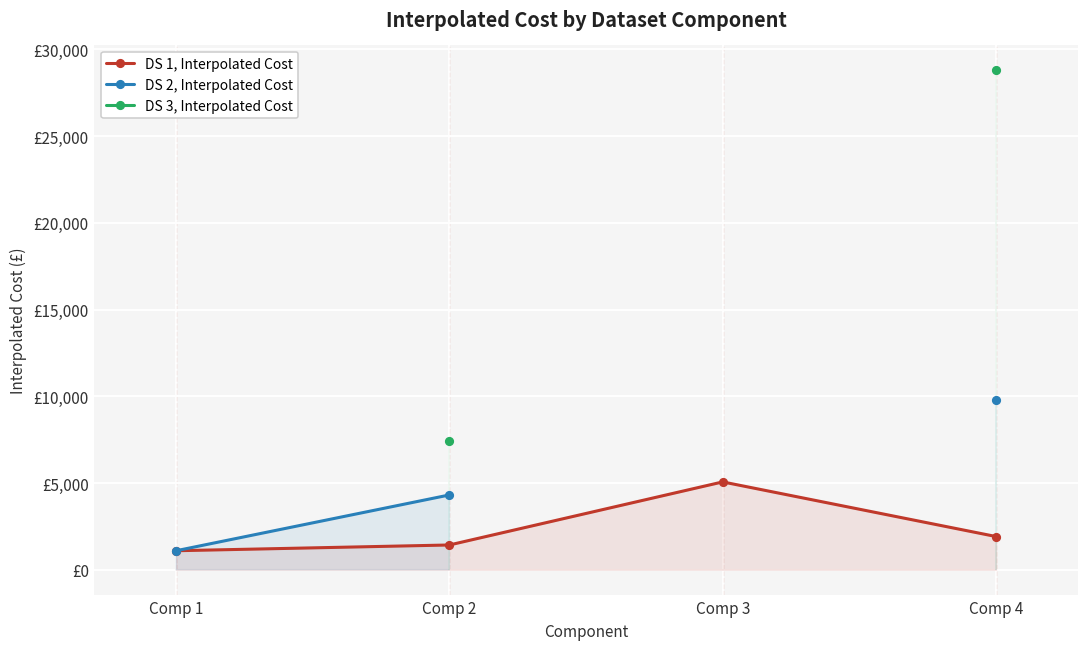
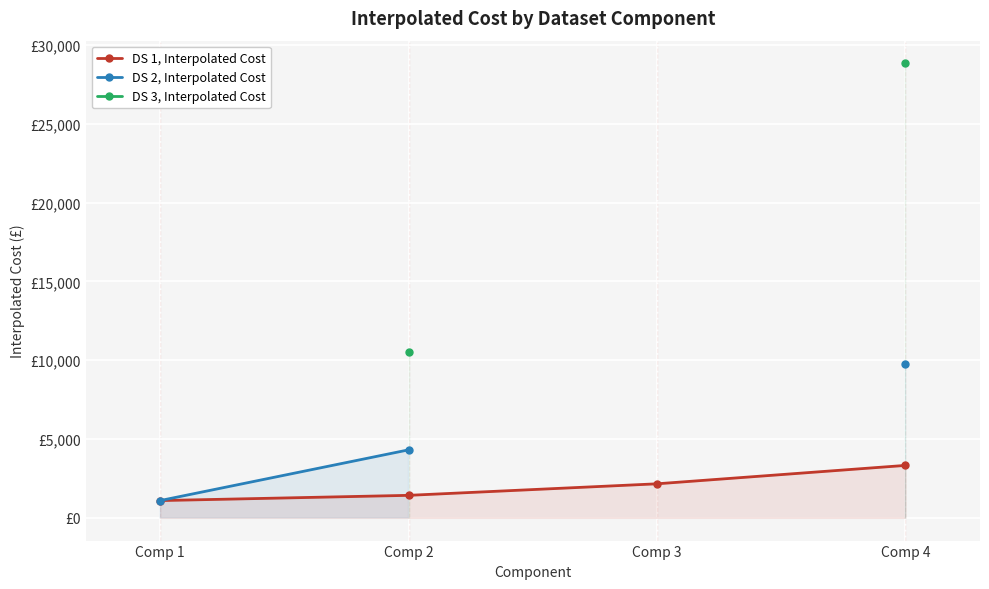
  {
    "DS 1, Interpolated Cost": {
      "Comp 2": "£1,400",
-     "Comp 3": "£5,100",
-     "Comp 4": "£1,900"
+     "Comp 3": "£2,200",
+     "Comp 4": "£3,300"
    },
    "DS 2, Interpolated Cost": {
      "Comp 2": "£4,300",
      "Comp 4": "£9,800"
    },
    "DS 3, Interpolated Cost": {
-     "Comp 2": "£7,400",
+     "Comp 2": "£10,500",
      "Comp 4": "£28,800"
    }
  }
